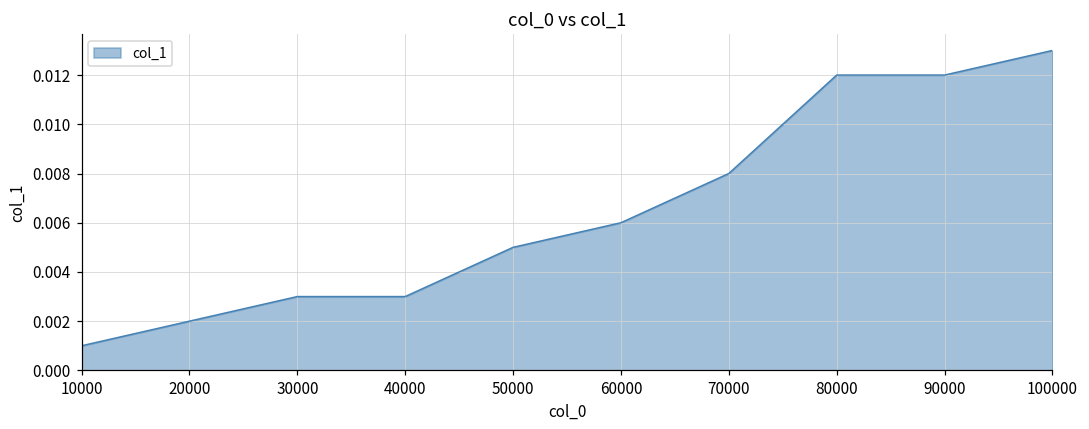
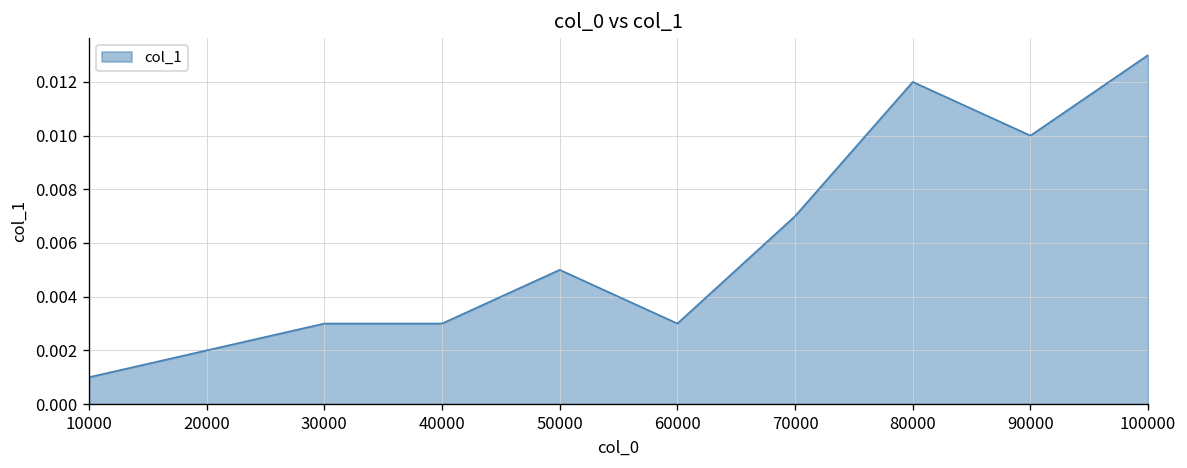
  {
    "10000": 0.001,
    "20000": 0.002,
    "30000": 0.003,
    "40000": 0.003,
    "50000": 0.005,
-   "60000": 0.006,
-   "70000": 0.008,
+   "60000": 0.003,
+   "70000": 0.007,
    "80000": 0.012,
-   "90000": 0.012,
+   "90000": 0.010,
    "100000": 0.013
  }
